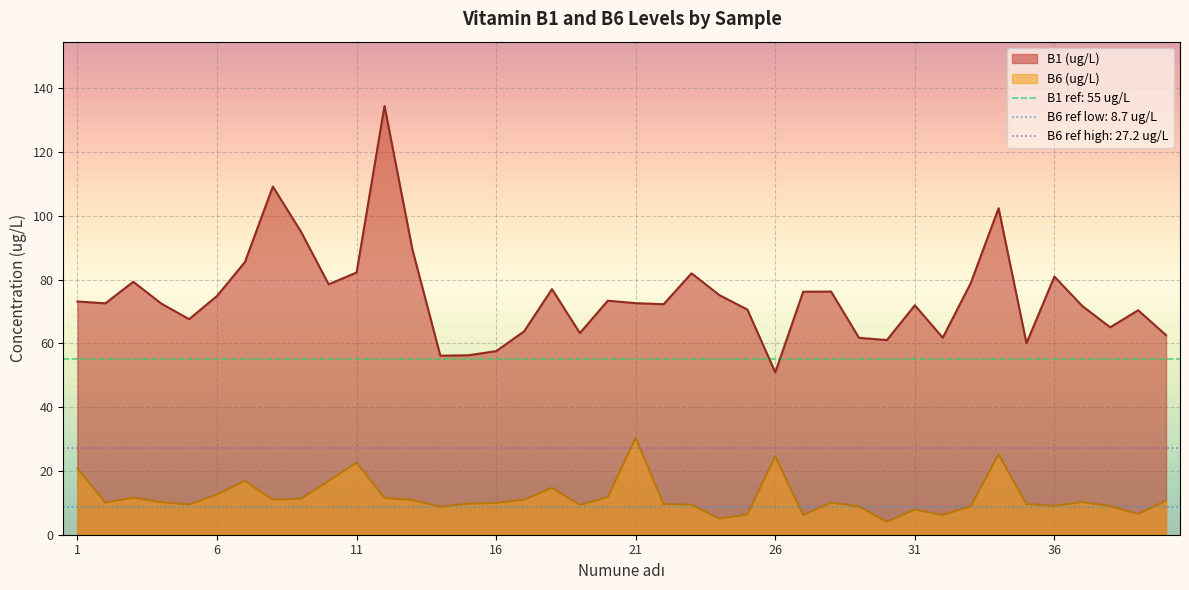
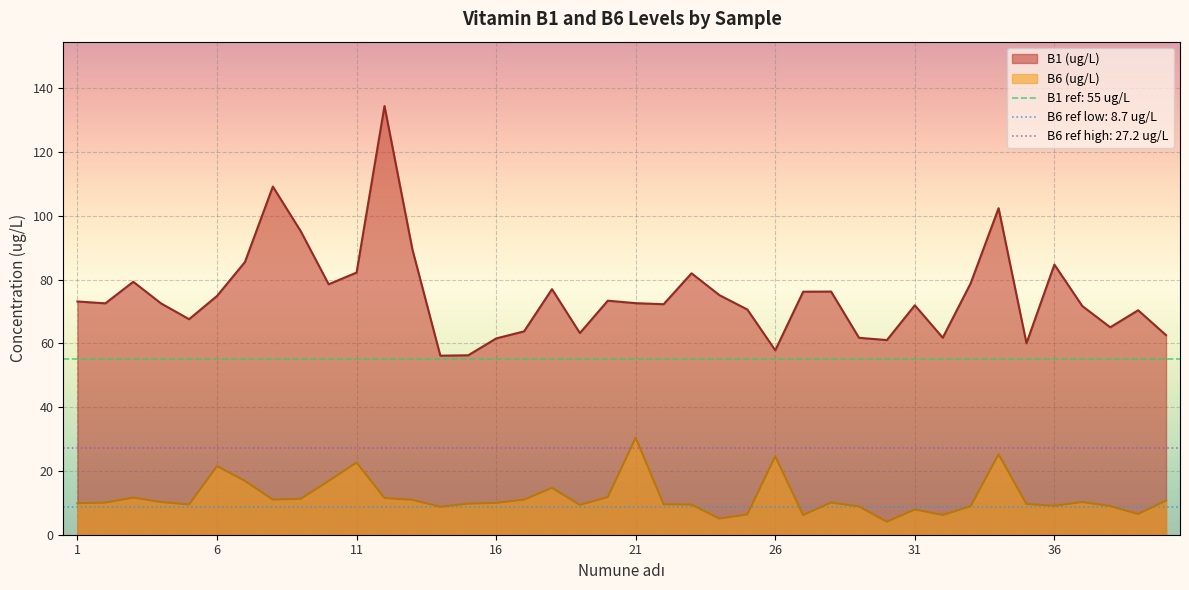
  {
    "B1 (ug/L)": {
      "1": 73,
      "6": 75,
      "11": 82,
-     "16": 58,
+     "16": 62,
      "21": 73,
-     "26": 51,
+     "26": 58,
      "31": 72,
-     "36": 81
+     "36": 85
    },
    "B6 (ug/L)": {
-     "1": 21,
-     "6": 13,
+     "1": 10,
+     "6": 22,
      "11": 23,
      "16": 10,
      "21": 30,
      "26": 25,
      "31": 8,
      "36": 9
    }
  }
